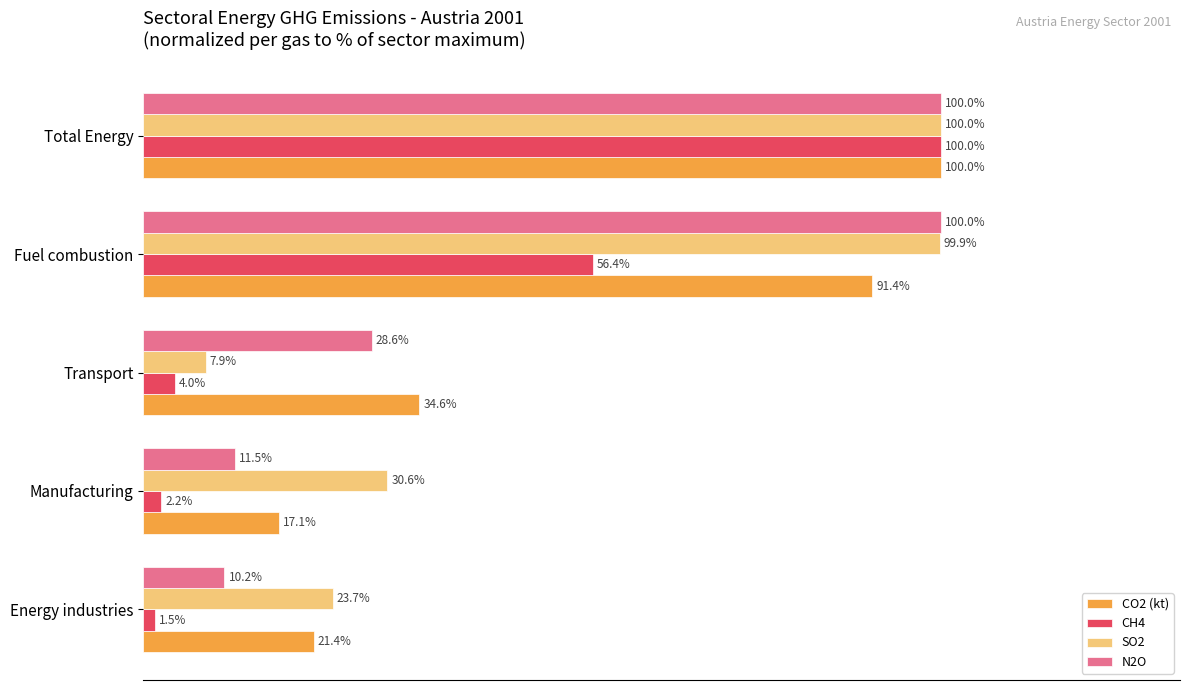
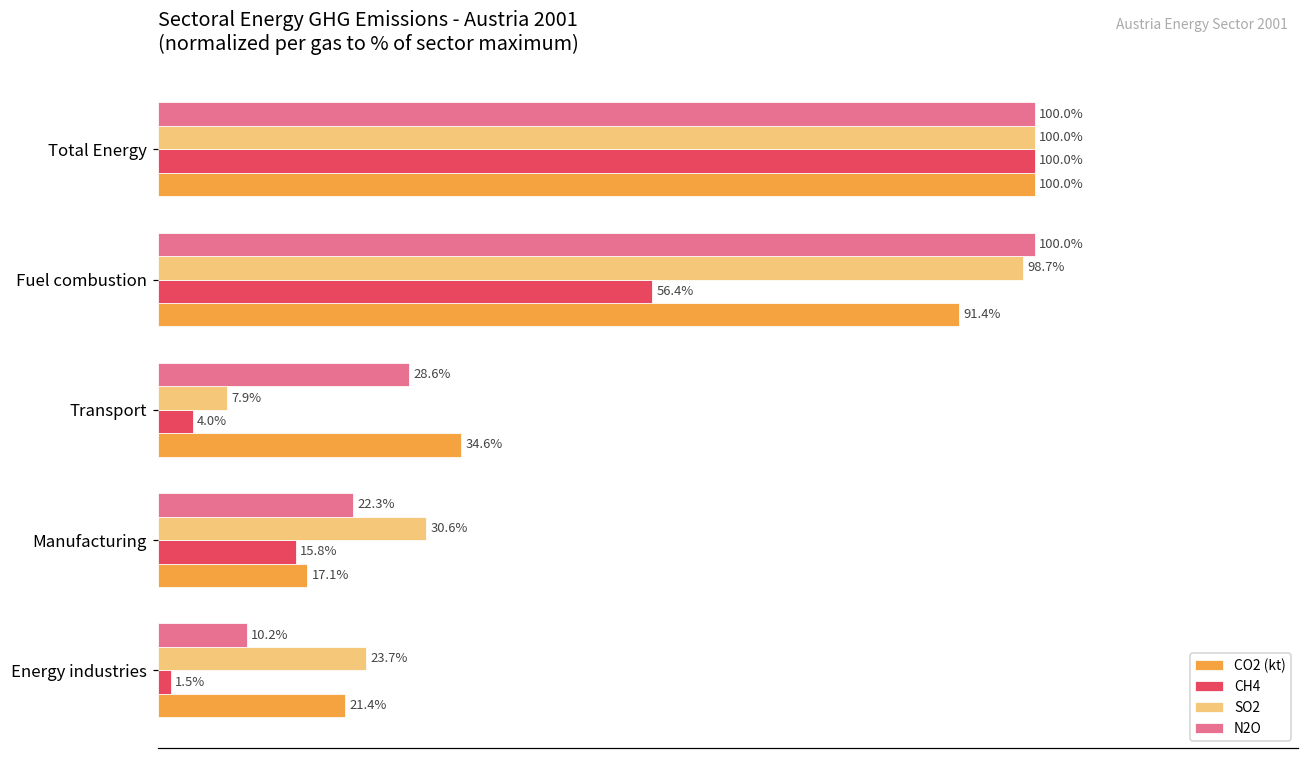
  {
    "CO2 (kt)": {
      "Total Energy": "100.0%",
      "Fuel combustion": "91.4%",
      "Transport": "34.6%",
      "Manufacturing": "17.1%",
      "Energy industries": "21.4%"
    },
    "CH4": {
      "Total Energy": "100.0%",
      "Fuel combustion": "56.4%",
      "Transport": "4.0%",
-     "Manufacturing": "2.2%",
+     "Manufacturing": "15.8%",
      "Energy industries": "1.5%"
    },
    "SO2": {
      "Total Energy": "100.0%",
-     "Fuel combustion": "99.9%",
+     "Fuel combustion": "98.7%",
      "Transport": "7.9%",
      "Manufacturing": "30.6%",
      "Energy industries": "23.7%"
    },
    "N2O": {
      "Total Energy": "100.0%",
      "Fuel combustion": "100.0%",
      "Transport": "28.6%",
-     "Manufacturing": "11.5%",
+     "Manufacturing": "22.3%",
      "Energy industries": "10.2%"
    }
  }
